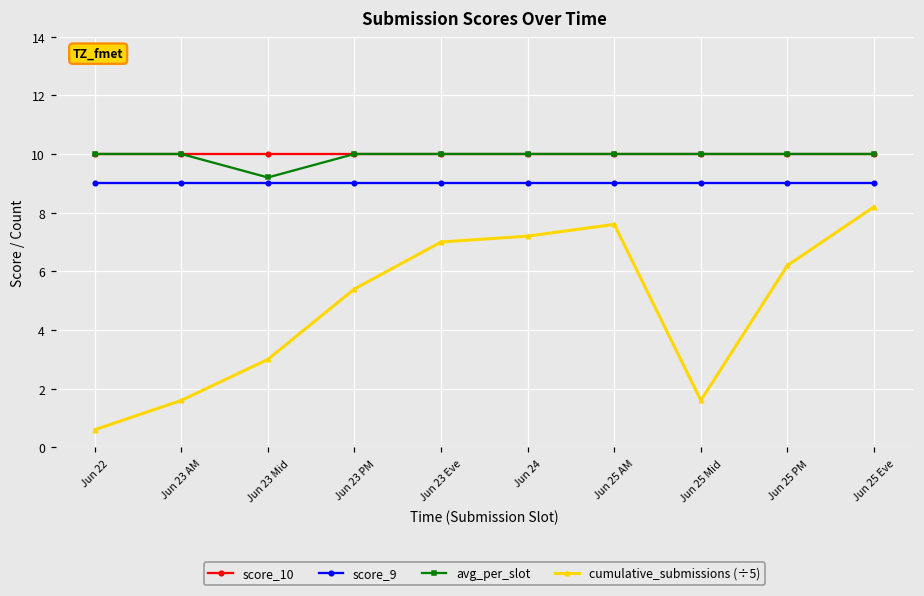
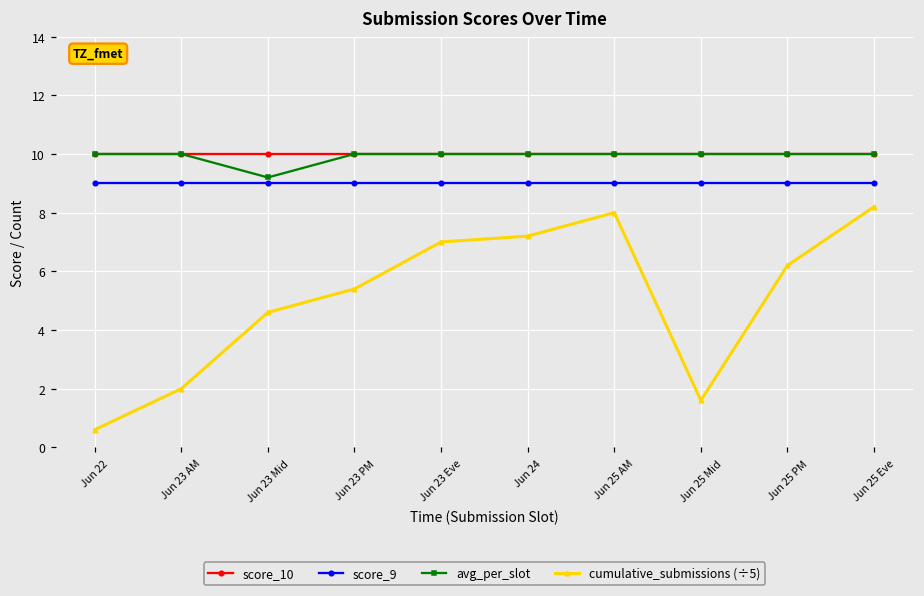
  {
    "score_10": {
      "Jun 23 Mid": 10.0
    },
    "score_9": {
      "Jun 22": 9.0,
      "Jun 23 AM": 9.0,
      "Jun 23 Mid": 9.0,
      "Jun 23 PM": 9.0,
      "Jun 23 Eve": 9.0,
      "Jun 24": 9.0,
      "Jun 25 AM": 9.0,
      "Jun 25 Mid": 9.0,
      "Jun 25 PM": 9.0,
      "Jun 25 Eve": 9.0
    },
    "avg_per_slot": {
      "Jun 23 Mid": 9.2
    },
    "cumulative_submissions (÷5)": {
      "Jun 22": 0.6,
-     "Jun 23 AM": 1.6,
-     "Jun 23 Mid": 3.0,
+     "Jun 23 AM": 2.0,
+     "Jun 23 Mid": 4.6,
      "Jun 23 PM": 5.4,
      "Jun 23 Eve": 7.0,
      "Jun 24": 7.2,
-     "Jun 25 AM": 7.6,
+     "Jun 25 AM": 8.0,
      "Jun 25 Mid": 1.6,
      "Jun 25 PM": 6.2,
      "Jun 25 Eve": 8.2
    }
  }
